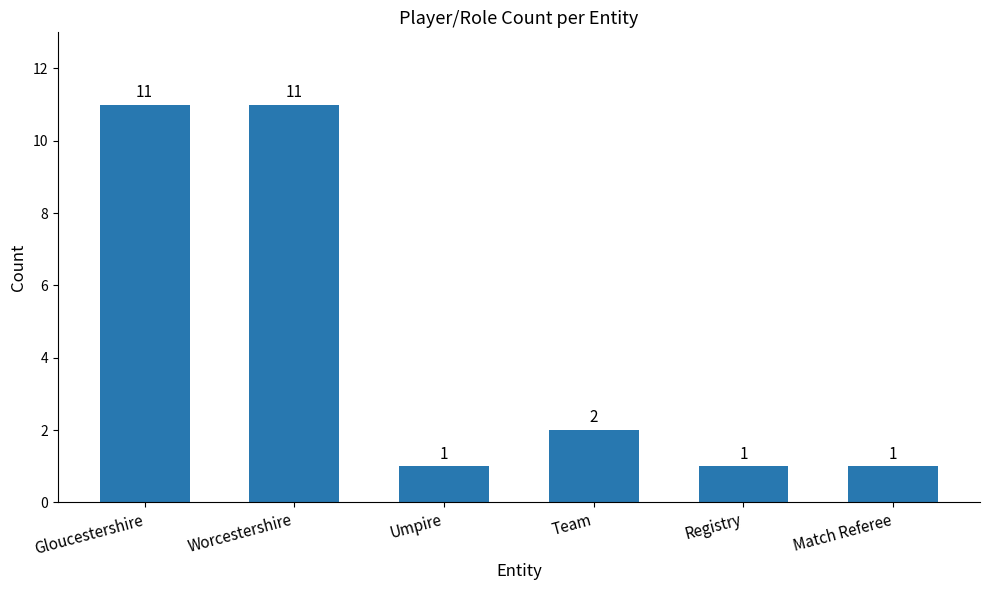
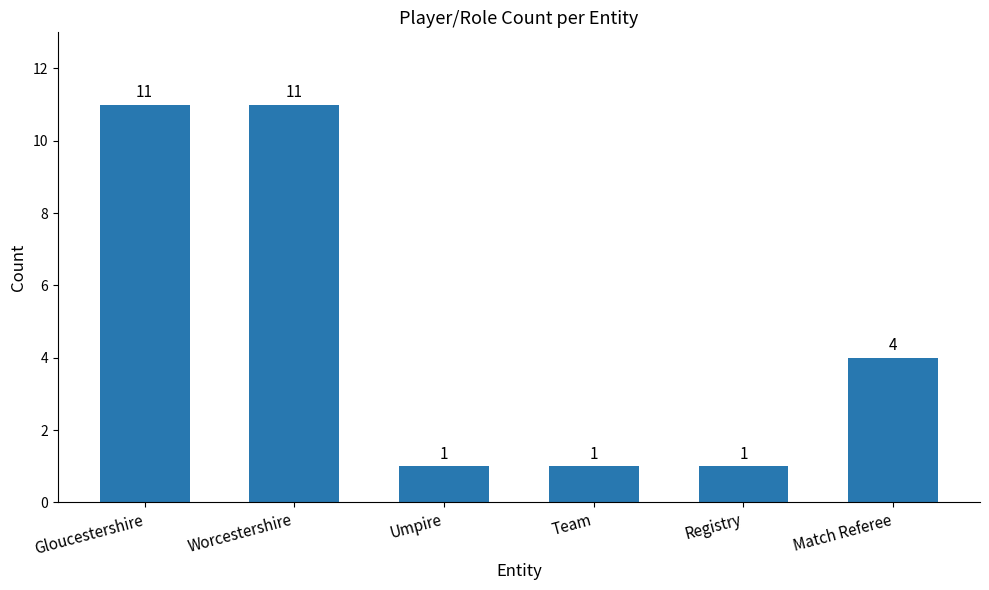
  {
    "Gloucestershire": 11,
    "Worcestershire": 11,
    "Umpire": 1,
-   "Team": 2,
+   "Team": 1,
    "Registry": 1,
-   "Match Referee": 1
+   "Match Referee": 4
  }
